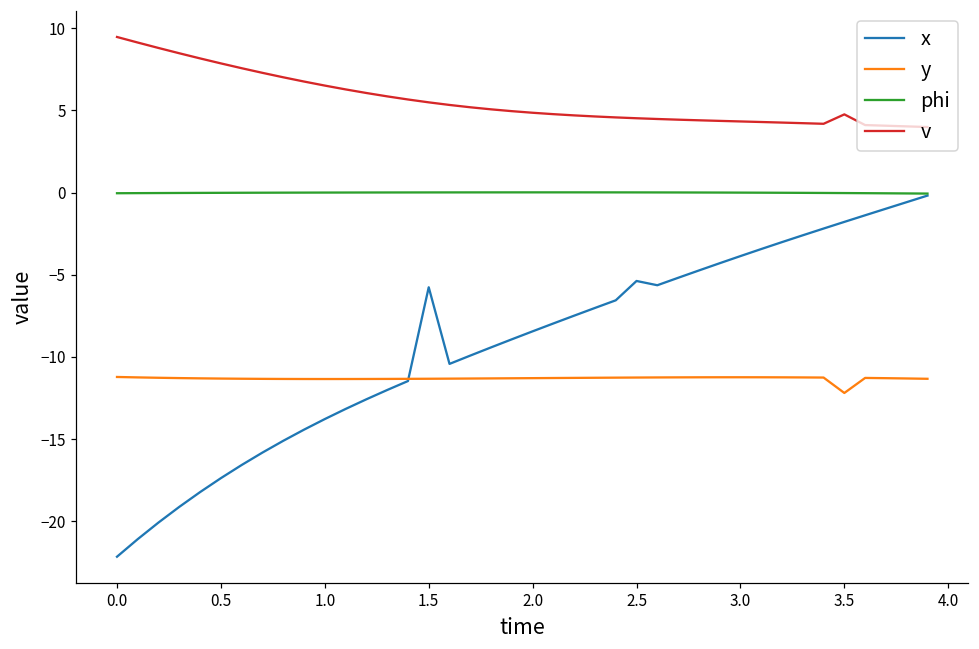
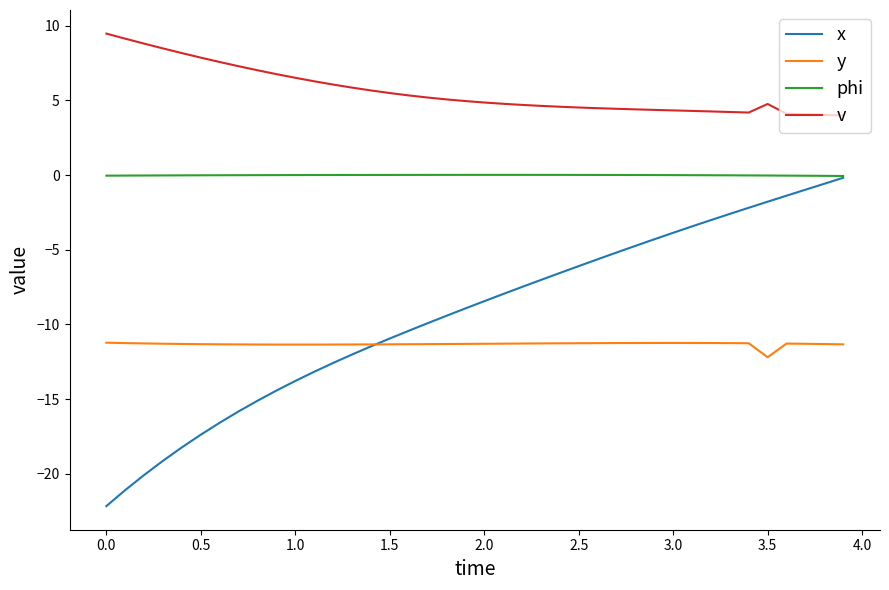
  {
    "x": {
      "0.0": -22.2,
      "0.5": -17.4,
      "1.0": -13.8,
-     "1.5": -5.8,
+     "1.5": -10.9,
      "2.0": -8.4,
-     "2.5": -5.4,
+     "2.5": -6.1,
      "3.0": -3.9,
      "3.5": -1.8
    },
    "y": {
      "0.0": -11.2,
      "0.5": -11.3,
      "1.0": -11.3,
      "1.5": -11.3,
      "2.0": -11.3,
      "2.5": -11.3,
      "3.0": -11.2,
      "3.5": -12.2
    },
    "phi": {
      "0.0": 0.0,
      "0.5": 0.0,
      "1.0": 0.0,
      "1.5": 0.0,
      "2.0": 0.0,
      "2.5": 0.0,
      "3.0": 0.0,
      "3.5": 0.0
    },
    "v": {
      "0.0": 9.5,
      "0.5": 7.9,
      "1.0": 6.5,
      "1.5": 5.5,
      "2.0": 4.9,
      "2.5": 4.5,
      "3.0": 4.3,
      "3.5": 4.8
    }
  }
